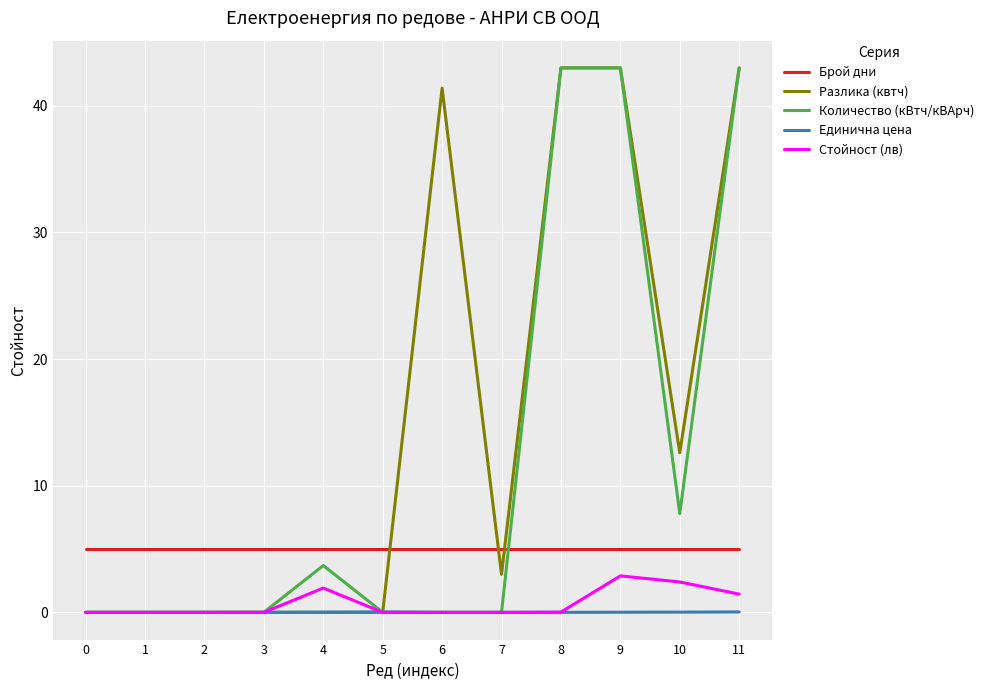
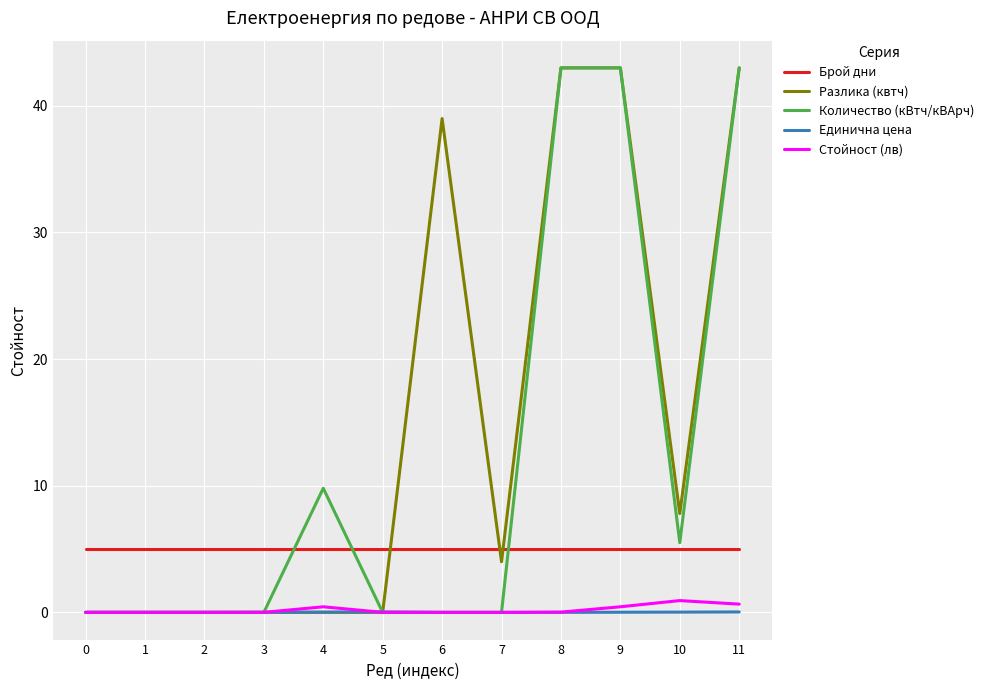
  {
    "Брой дни": {
      "0": 5.0,
      "1": 5.0,
      "2": 5.0,
      "3": 5.0,
      "4": 5.0,
      "5": 5.0,
      "6": 5.0,
      "7": 5.0,
      "8": 5.0,
      "9": 5.0,
      "10": 5.0,
      "11": 5.0
    },
    "Разлика (квтч)": {
-     "6": 41.4,
-     "7": 3,
-     "10": 12.6
+     "6": 39.0,
+     "7": 4,
+     "10": 7.8
    },
    "Количество (кВтч/кВАрч)": {
-     "4": 3.7,
-     "10": 7.8
+     "4": 9.8,
+     "10": 5.5
    },
    "Единична цена": {
      "9": 0.0,
      "10": 0.0,
      "11": 0.0
    },
    "Стойност (лв)": {
-     "4": 1.9,
-     "9": 2.9,
-     "10": 2.4,
-     "11": 1.4
+     "4": 0.4,
+     "9": 0.4,
+     "10": 0.9,
+     "11": 0.7
    }
  }
